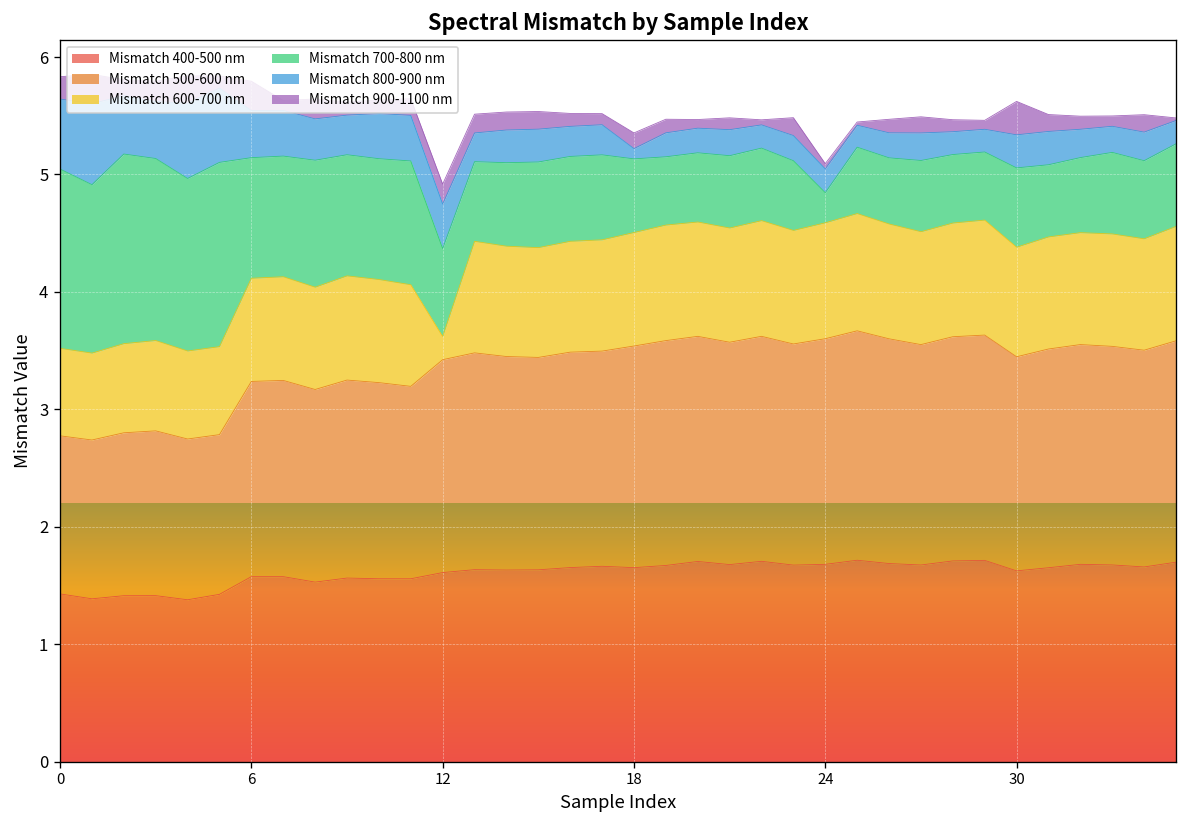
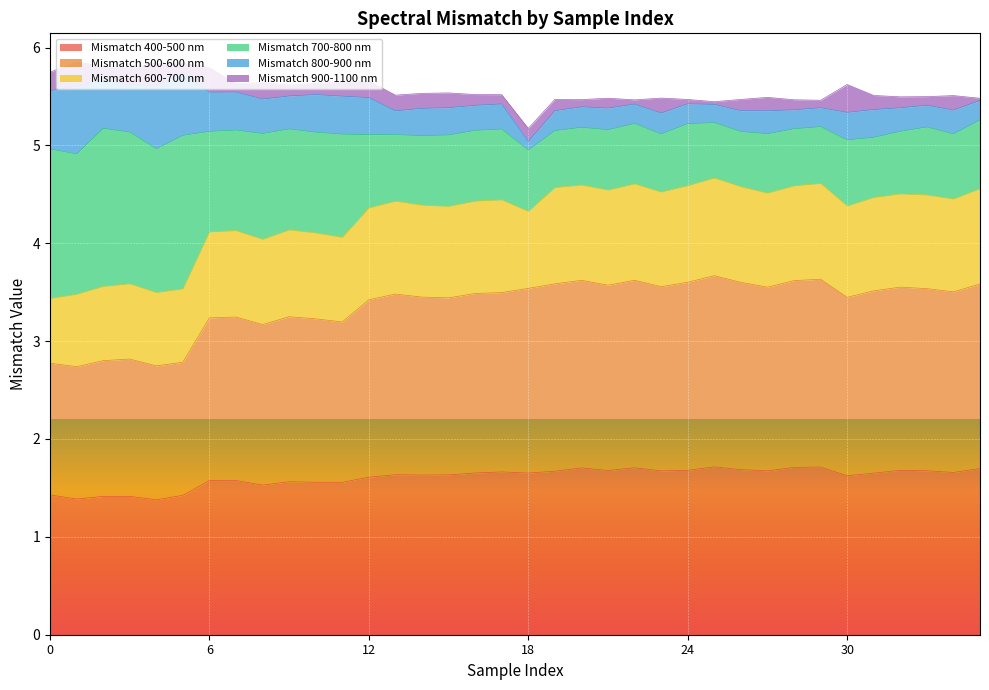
  {
    "Mismatch 600-700 nm": {
-     "0": 0.75,
+     "0": 0.66,
      "6": 0.9,
-     "12": 0.2,
-     "18": 1.0,
+     "12": 0.9,
+     "18": 0.8,
      "24": 1.0,
      "30": 0.9
    },
    "Mismatch 700-800 nm": {
      "0": 1.5,
      "6": 1.0,
      "12": 0.7,
      "18": 0.6,
-     "24": 0.3,
+     "24": 0.6,
      "30": 0.7
    },
    "Mismatch 800-900 nm": {
      "0": 0.6,
      "6": 0.4,
      "12": 0.4,
      "18": 0.1,
      "24": 0.2,
      "30": 0.3
    },
    "Mismatch 900-1100 nm": {
      "0": 0.2,
      "18": 0.1,
      "24": 0.0,
      "30": 0.3
    }
  }
